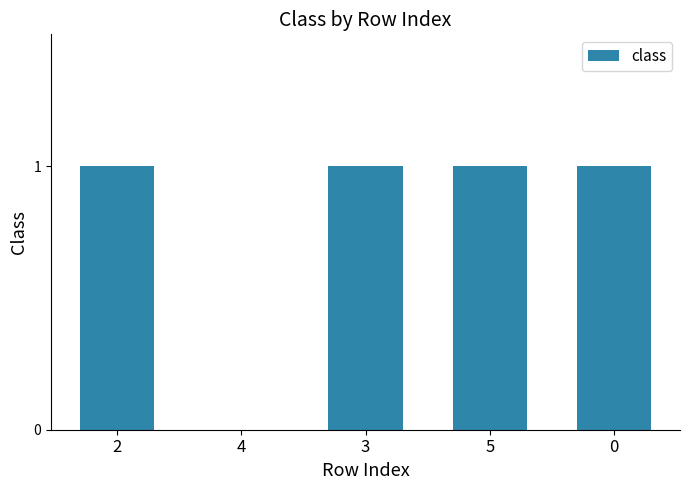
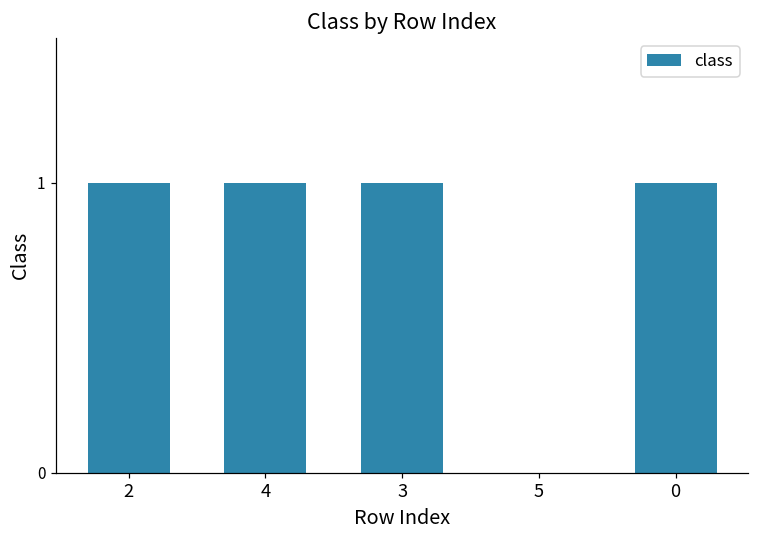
  {
    "2": 1,
-   "4": 0,
+   "4": 1,
    "3": 1,
-   "5": 1,
+   "5": 0,
    "0": 1
  }
